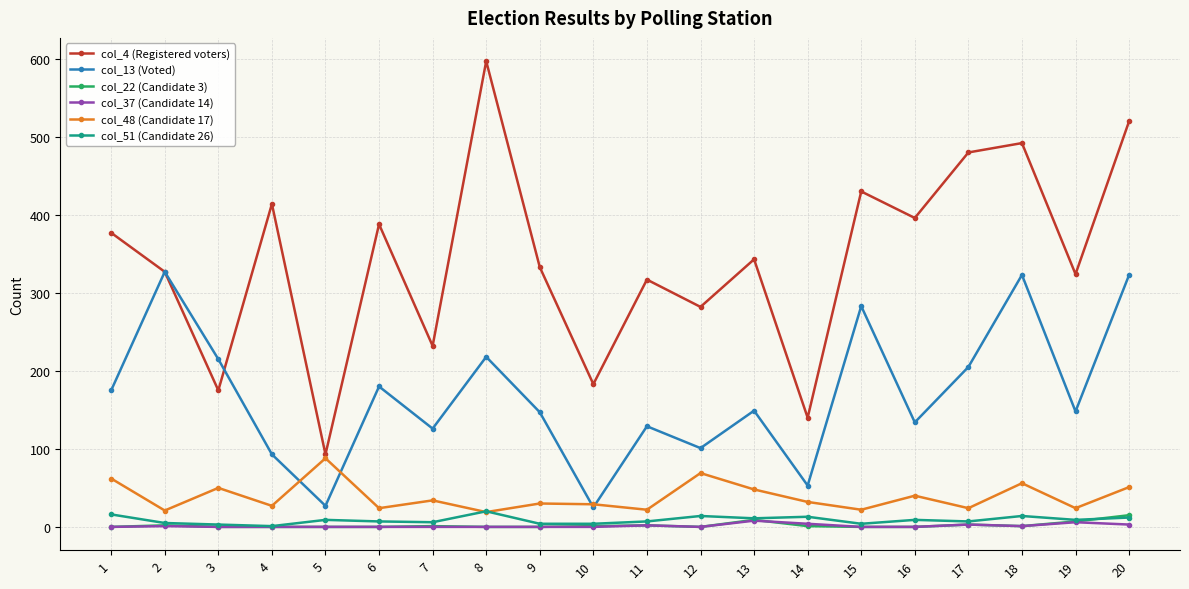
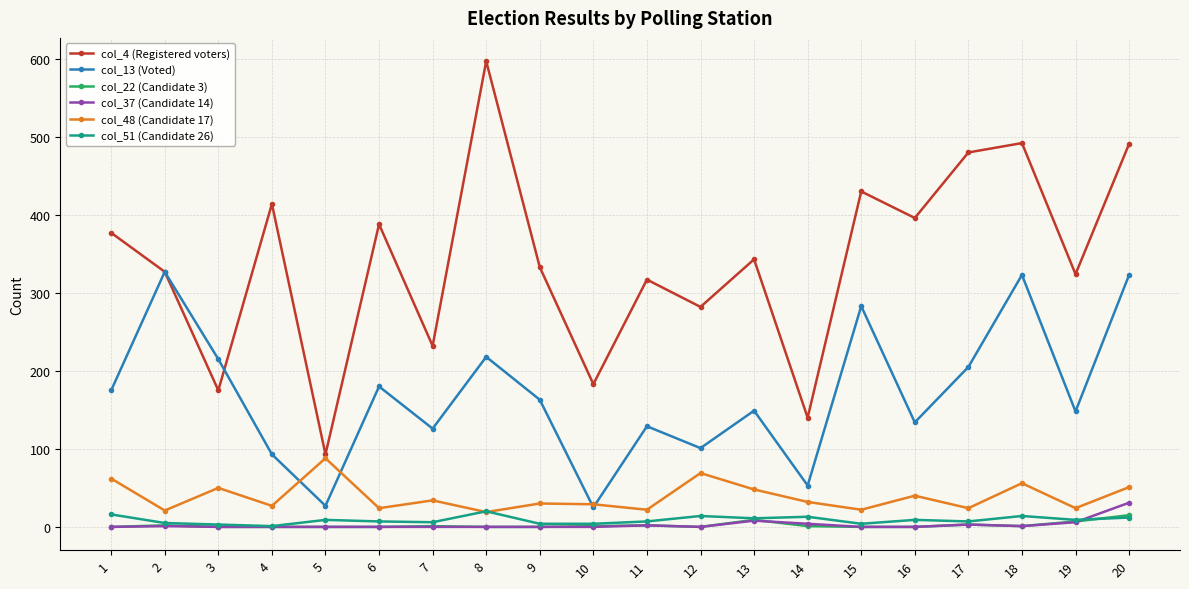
  {
    "col_4 (Registered voters)": {
      "1": 380,
      "3": 180,
      "4": 410,
      "5": 90,
      "6": 390,
      "7": 230,
      "8": 600,
      "9": 330,
      "10": 180,
      "11": 320,
      "12": 280,
      "13": 340,
      "14": 140,
      "15": 430,
      "16": 400,
      "17": 480,
      "18": 490,
      "19": 320,
-     "20": 520
+     "20": 490
    },
    "col_13 (Voted)": {
      "1": 180,
      "3": 220,
      "4": 90,
      "5": 30,
      "6": 180,
      "7": 130,
      "8": 220,
-     "9": 150,
+     "9": 160,
      "10": 30,
      "11": 130,
      "12": 100,
      "13": 150,
      "14": 50,
      "15": 280,
      "16": 130,
      "17": 210,
      "18": 320,
      "19": 150,
      "20": 320
    },
    "col_37 (Candidate 14)": {
-     "20": 0
+     "20": 30
    },
    "col_48 (Candidate 17)": {
      "1": 60,
      "2": 20,
      "3": 50,
      "4": 30,
      "5": 90,
      "6": 20,
      "7": 30,
      "9": 30,
      "10": 30,
      "11": 20,
      "12": 70,
      "13": 50,
      "14": 30,
      "15": 20,
      "16": 40,
      "17": 20,
      "18": 60,
      "19": 20,
      "20": 50
    }
  }
